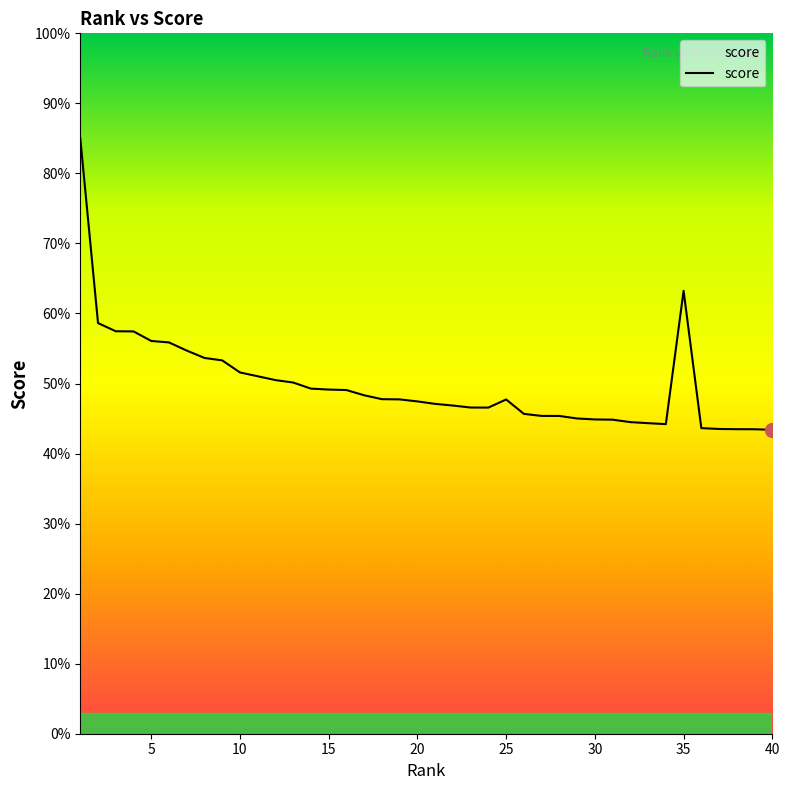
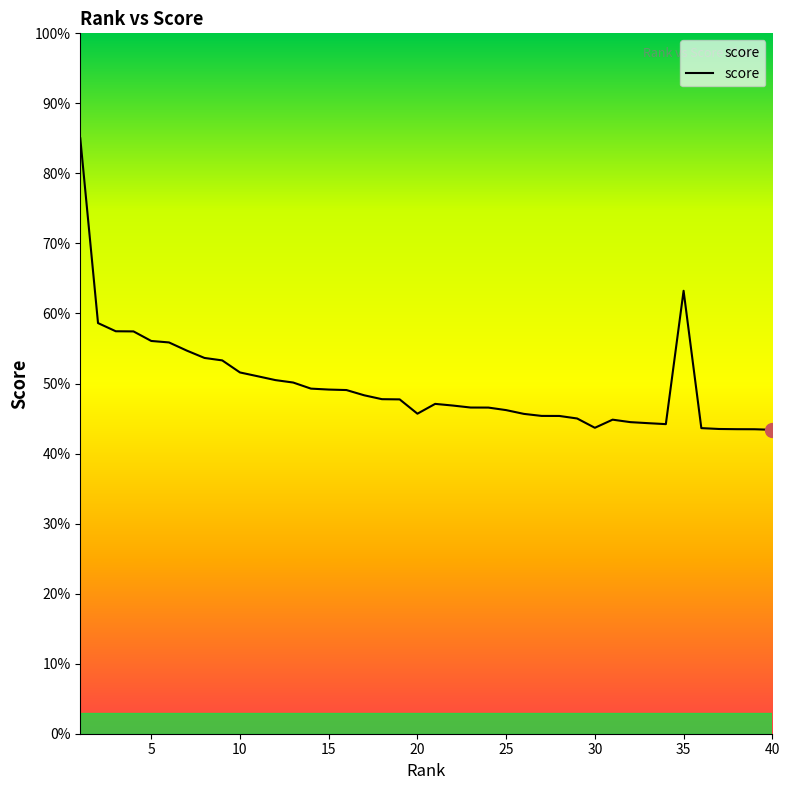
  {
    "score": {
      "5": "56%",
      "10": "52%",
      "15": "49%",
-     "20": "47%",
-     "25": "48%",
-     "30": "45%",
+     "20": "46%",
+     "25": "46%",
+     "30": "44%",
      "35": "63%"
    }
  }
